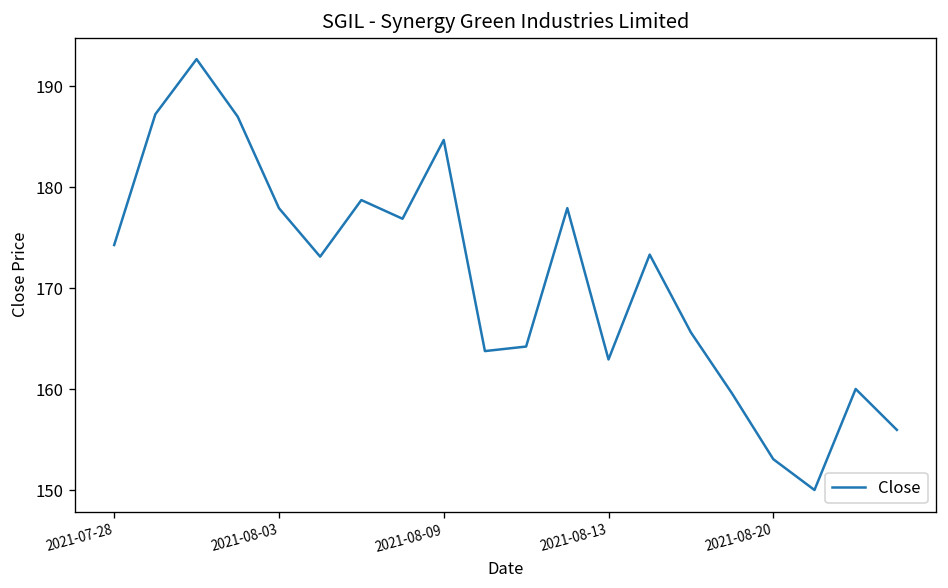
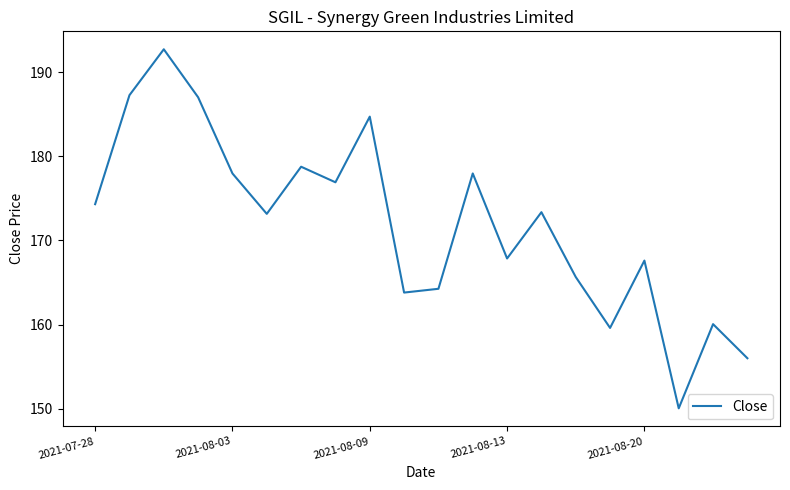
  {
    "2021-07-28": 174,
    "2021-08-03": 178,
    "2021-08-09": 185,
-   "2021-08-13": 163,
-   "2021-08-20": 153
+   "2021-08-13": 168,
+   "2021-08-20": 168
  }
